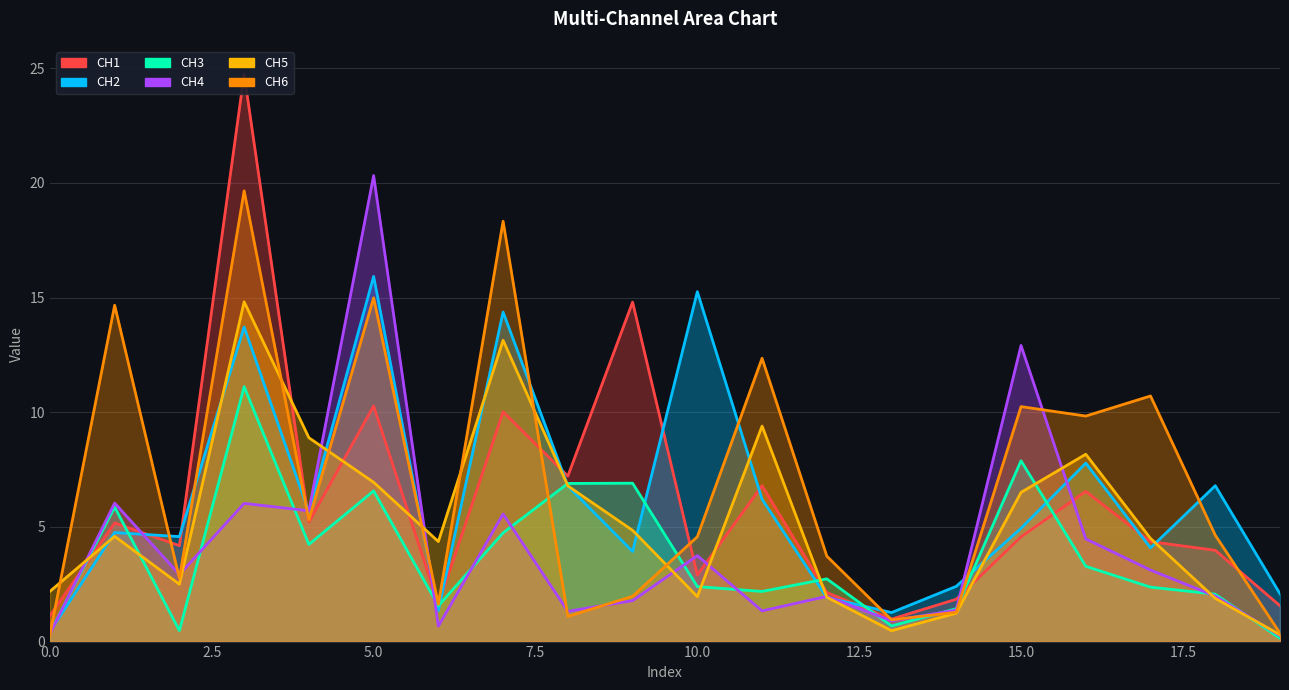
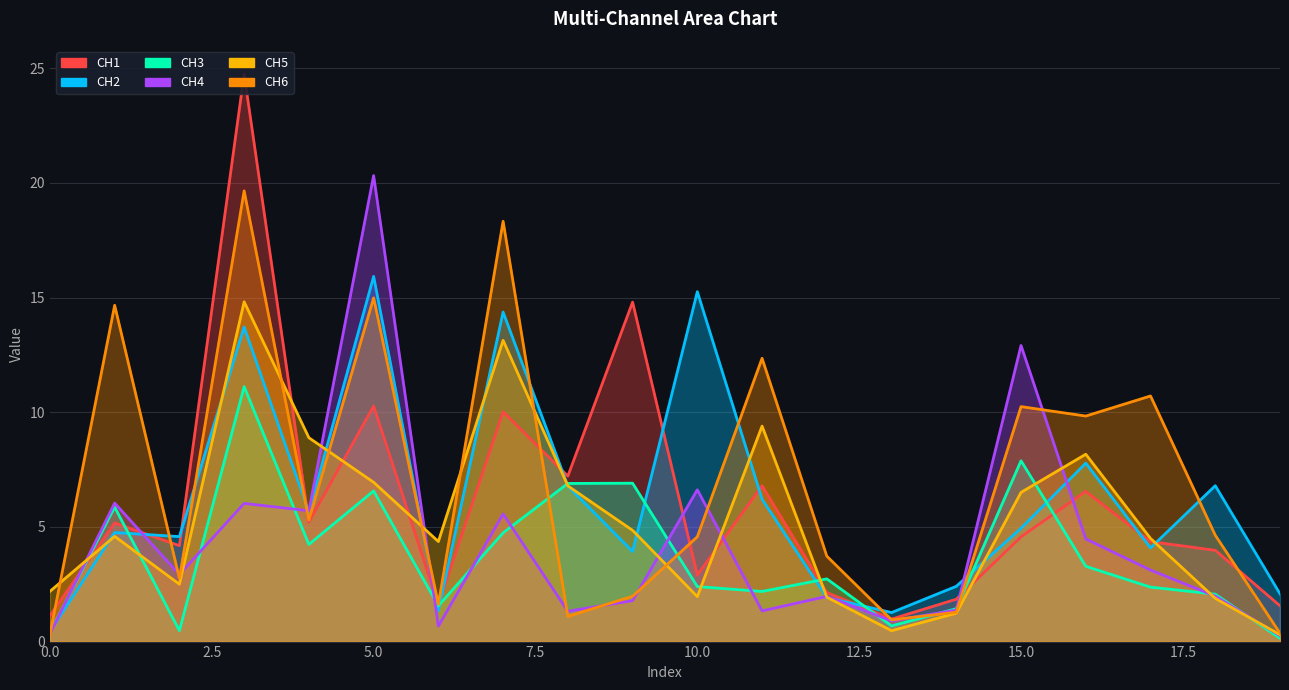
  {
    "CH4": {
      "5.0": 20.3,
-     "10.0": 3.7,
+     "10.0": 6.6,
      "15.0": 12.9
    }
  }
